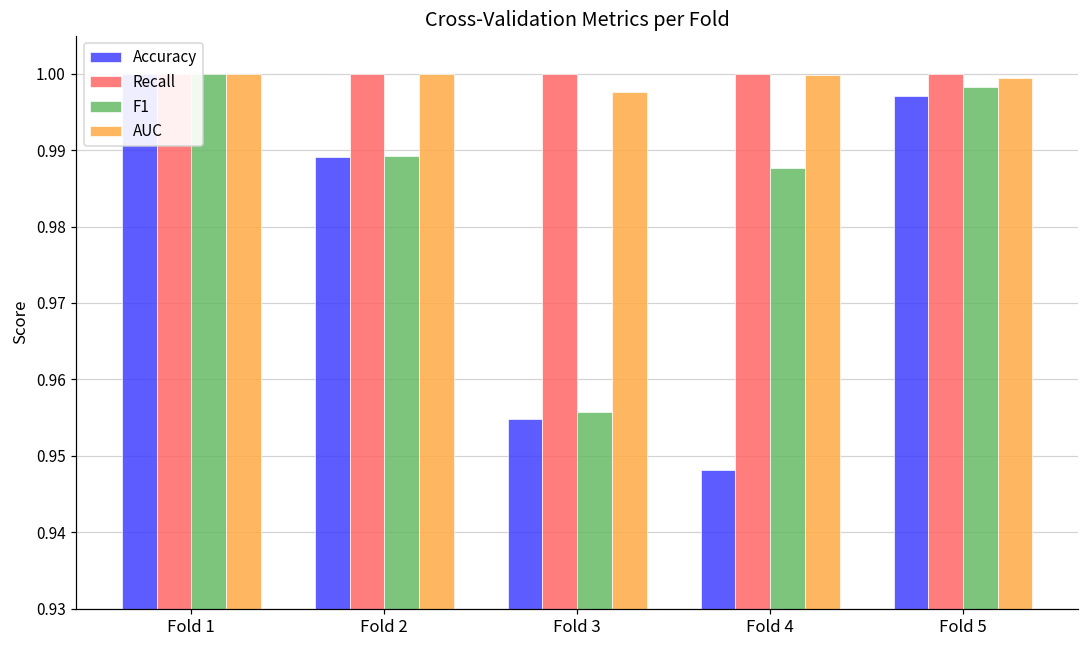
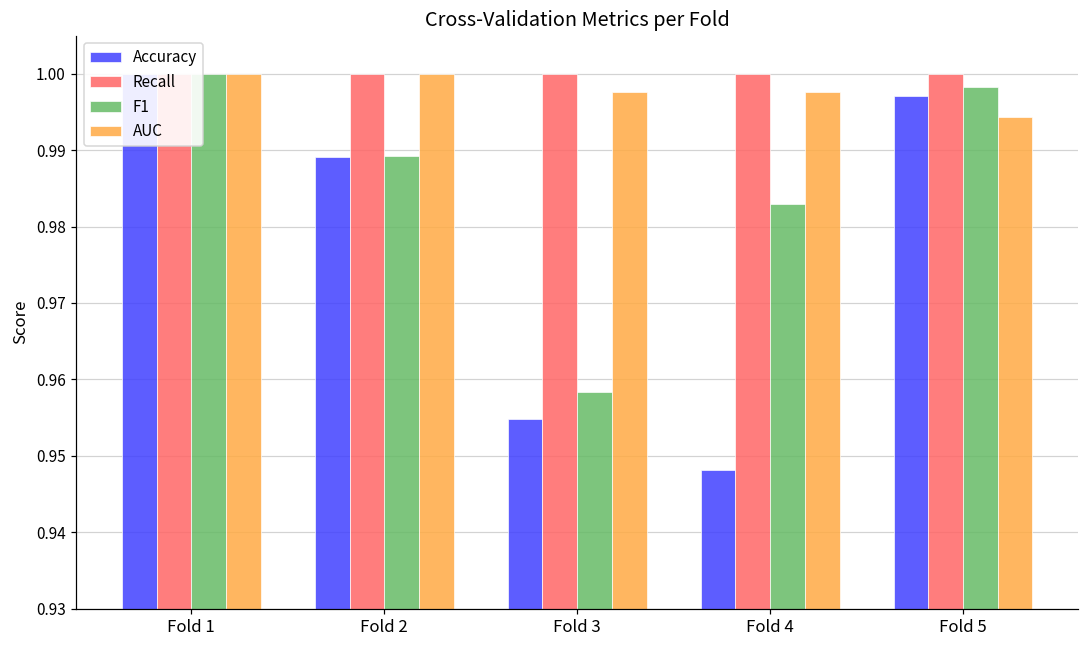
  {
    "Accuracy": {
      "Fold 2": 0.989,
      "Fold 3": 0.955,
      "Fold 4": 0.948,
      "Fold 5": 0.997
    },
    "Recall": {
      "Fold 2": 1.000,
      "Fold 3": 1.000,
      "Fold 4": 1.000,
      "Fold 5": 1.000
    },
    "F1": {
      "Fold 1": 1.000,
      "Fold 2": 0.989,
-     "Fold 3": 0.956,
-     "Fold 4": 0.988,
+     "Fold 3": 0.958,
+     "Fold 4": 0.983,
      "Fold 5": 0.998
    },
    "AUC": {
      "Fold 1": 1.000,
      "Fold 2": 1.000,
      "Fold 3": 0.998,
-     "Fold 4": 1.000,
-     "Fold 5": 0.999
+     "Fold 4": 0.998,
+     "Fold 5": 0.994
    }
  }
